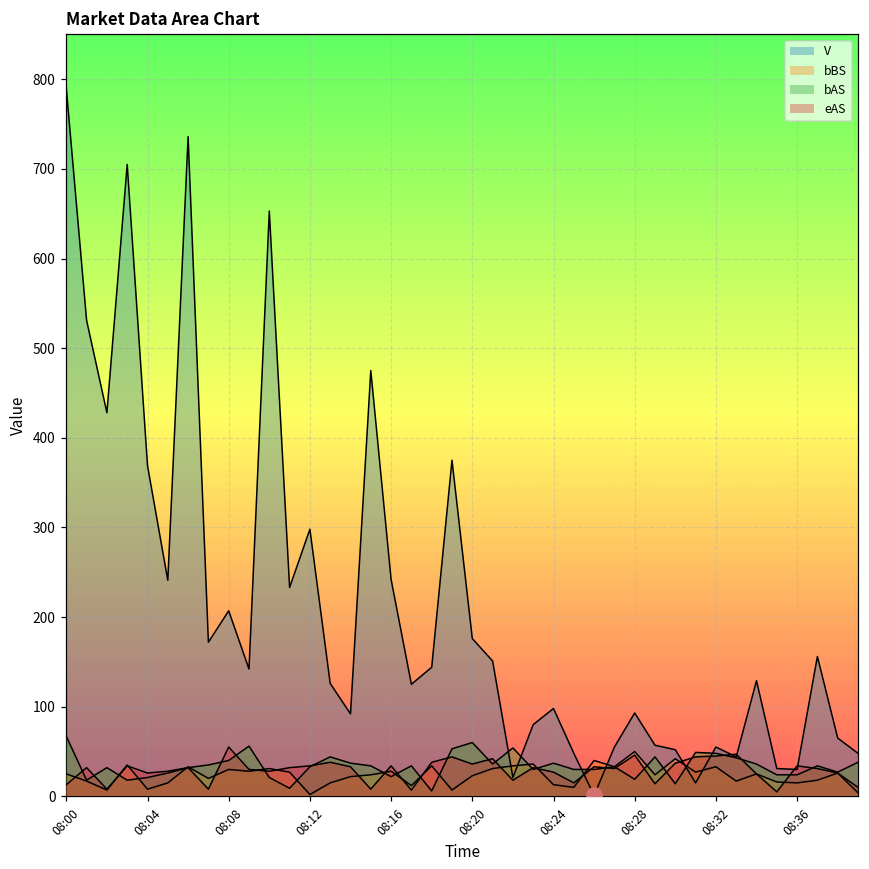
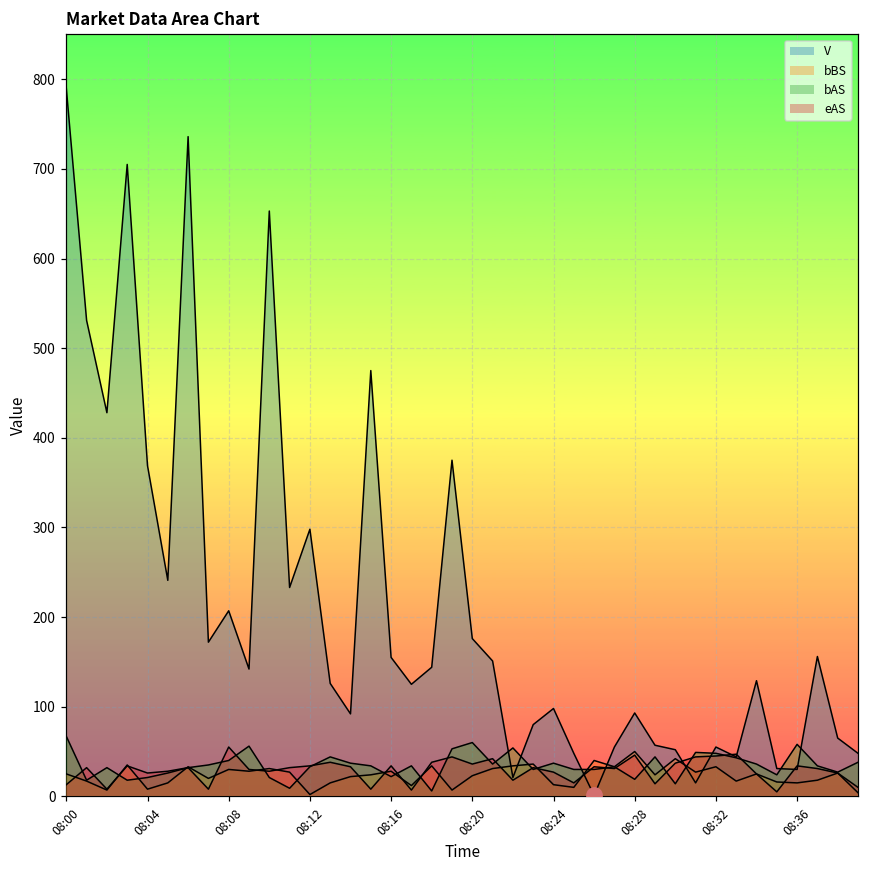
  {
    "V": {
      "08:00": 790,
      "08:04": 370,
      "08:08": 210,
      "08:12": 300,
-     "08:16": 240,
+     "08:16": 160,
      "08:20": 180,
      "08:24": 100,
      "08:28": 90,
      "08:32": 60,
      "08:36": 30
    },
    "bAS": {
      "08:00": 70,
      "08:04": 20,
      "08:08": 40,
      "08:16": 20,
      "08:20": 60,
      "08:24": 40,
      "08:28": 20,
-     "08:36": 20
+     "08:36": 60
    }
  }
